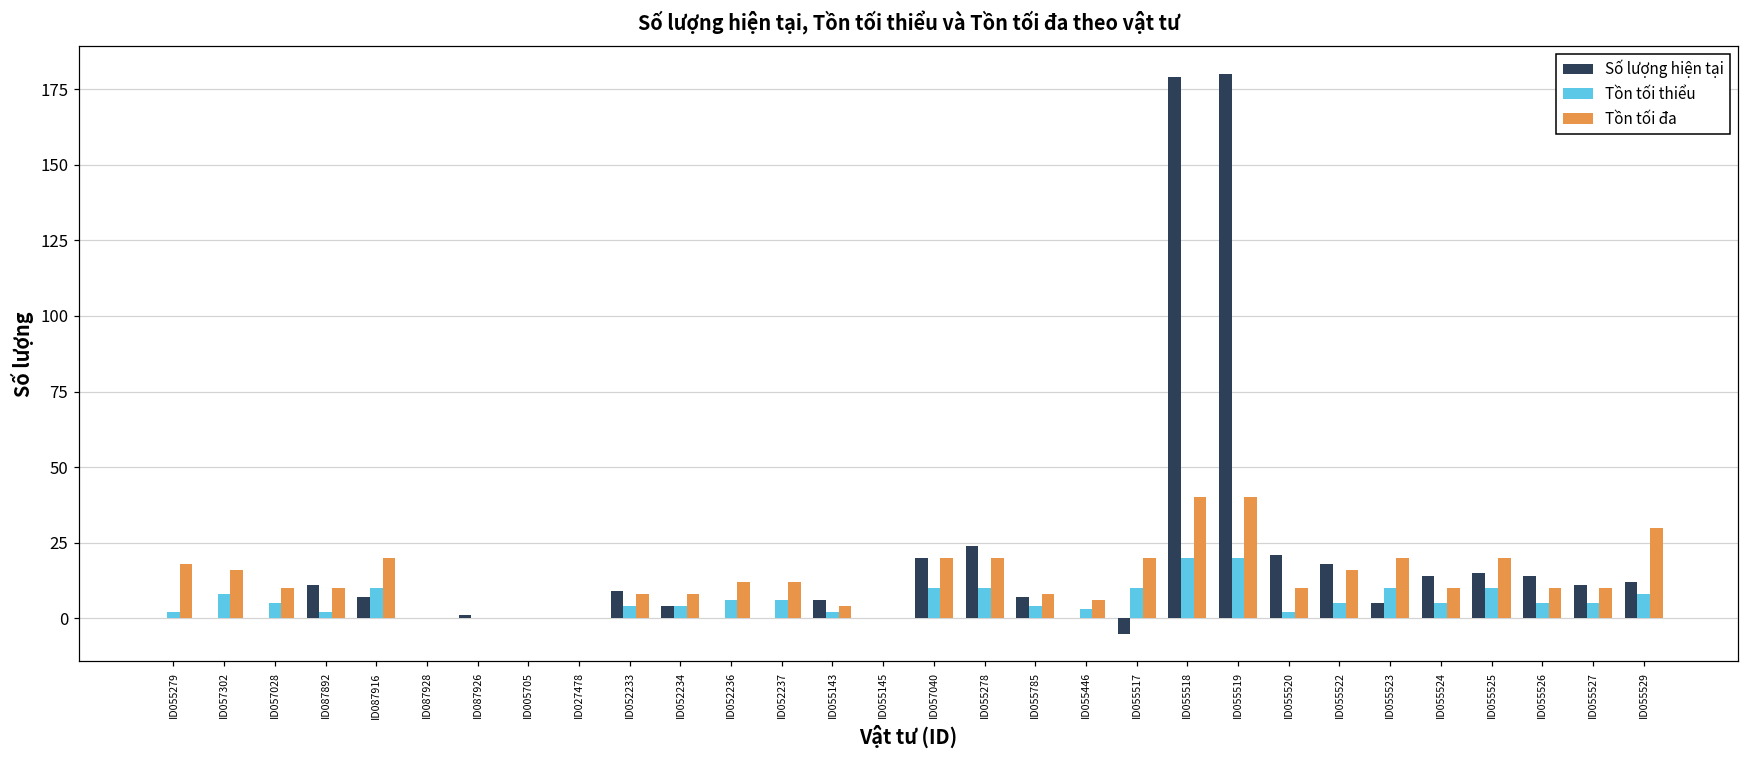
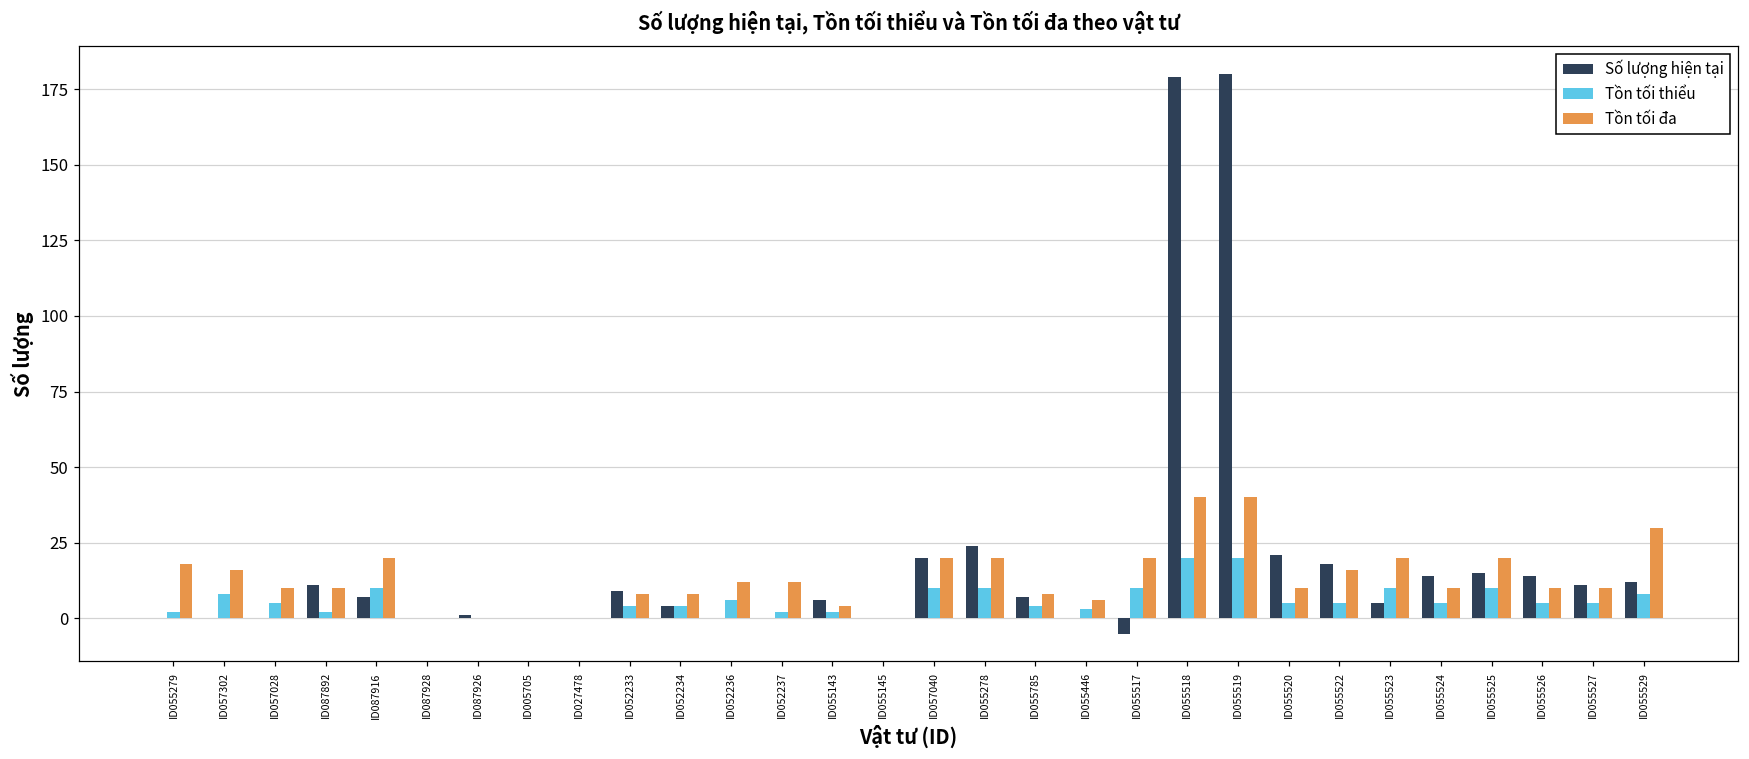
  {
    "Số lượng hiện tại": {
      "ID055279": 0,
      "ID057302": 0,
      "ID057028": 0,
      "ID087892": 11,
      "ID087916": 7,
      "ID087928": 0,
      "ID087926": 1,
      "ID005705": 0,
      "ID027478": 0,
      "ID052233": 9,
      "ID052234": 4,
      "ID052236": 0,
      "ID052237": 0,
      "ID055143": 6,
      "ID055145": 0,
      "ID057040": 20,
      "ID055278": 24,
      "ID055785": 7,
      "ID055446": 0,
      "ID055517": -5,
      "ID055518": 179,
      "ID055519": 180,
      "ID055520": 21,
      "ID055522": 18,
      "ID055523": 5,
      "ID055524": 14,
      "ID055525": 15,
      "ID055526": 14,
      "ID055527": 11,
      "ID055529": 12
    },
    "Tồn tối thiểu": {
      "ID055279": 2,
      "ID057302": 8,
      "ID057028": 5,
      "ID087892": 2,
      "ID087916": 10,
      "ID087928": 0,
      "ID087926": 0,
      "ID005705": 0,
      "ID027478": 0,
      "ID052233": 4,
      "ID052234": 4,
      "ID052236": 6,
-     "ID052237": 6,
+     "ID052237": 2,
      "ID055143": 2,
      "ID055145": 0,
      "ID057040": 10,
      "ID055278": 10,
      "ID055785": 4,
      "ID055446": 3,
      "ID055517": 10,
      "ID055518": 20,
      "ID055519": 20,
-     "ID055520": 2,
+     "ID055520": 5,
      "ID055522": 5,
      "ID055523": 10,
      "ID055524": 5,
      "ID055525": 10,
      "ID055526": 5,
      "ID055527": 5,
      "ID055529": 8
    },
    "Tồn tối đa": {
      "ID055279": 18,
      "ID057302": 16,
      "ID057028": 10,
      "ID087892": 10,
      "ID087916": 20,
      "ID087928": 0,
      "ID087926": 0,
      "ID005705": 0,
      "ID027478": 0,
      "ID052233": 8,
      "ID052234": 8,
      "ID052236": 12,
      "ID052237": 12,
      "ID055143": 4,
      "ID055145": 0,
      "ID057040": 20,
      "ID055278": 20,
      "ID055785": 8,
      "ID055446": 6,
      "ID055517": 20,
      "ID055518": 40,
      "ID055519": 40,
      "ID055520": 10,
      "ID055522": 16,
      "ID055523": 20,
      "ID055524": 10,
      "ID055525": 20,
      "ID055526": 10,
      "ID055527": 10,
      "ID055529": 30
    }
  }
